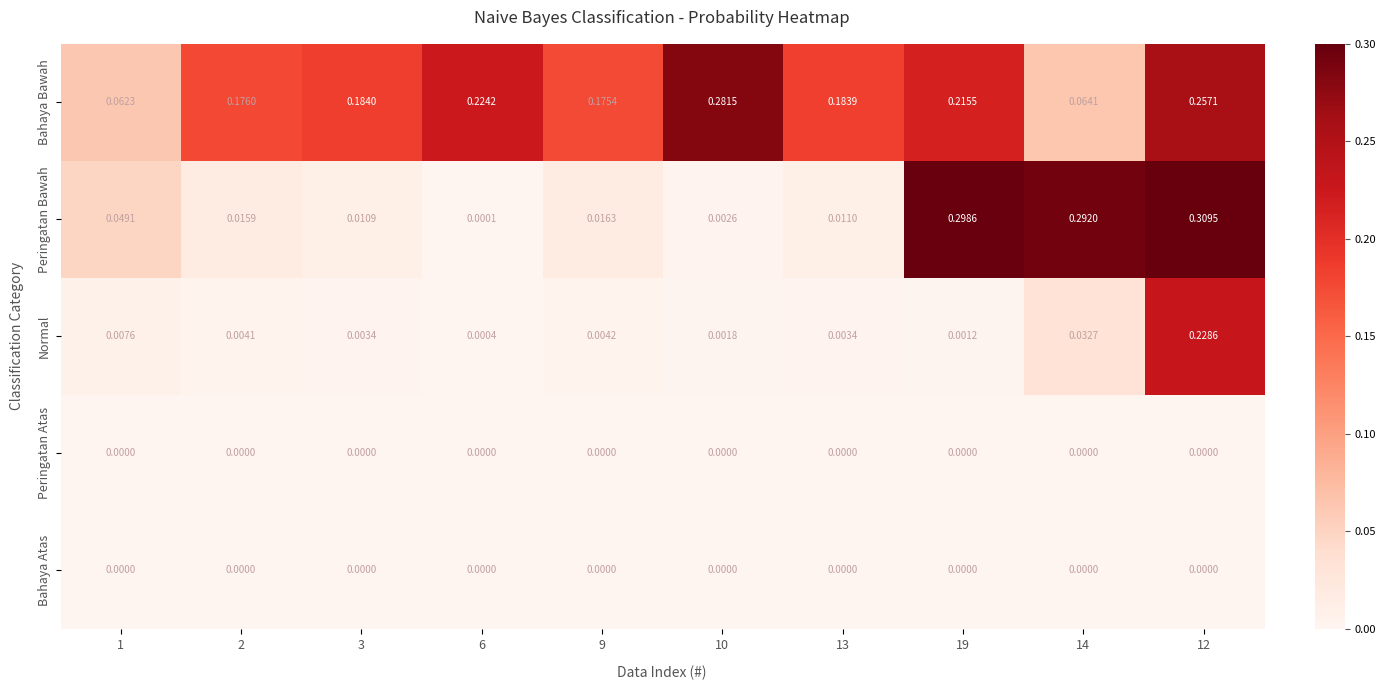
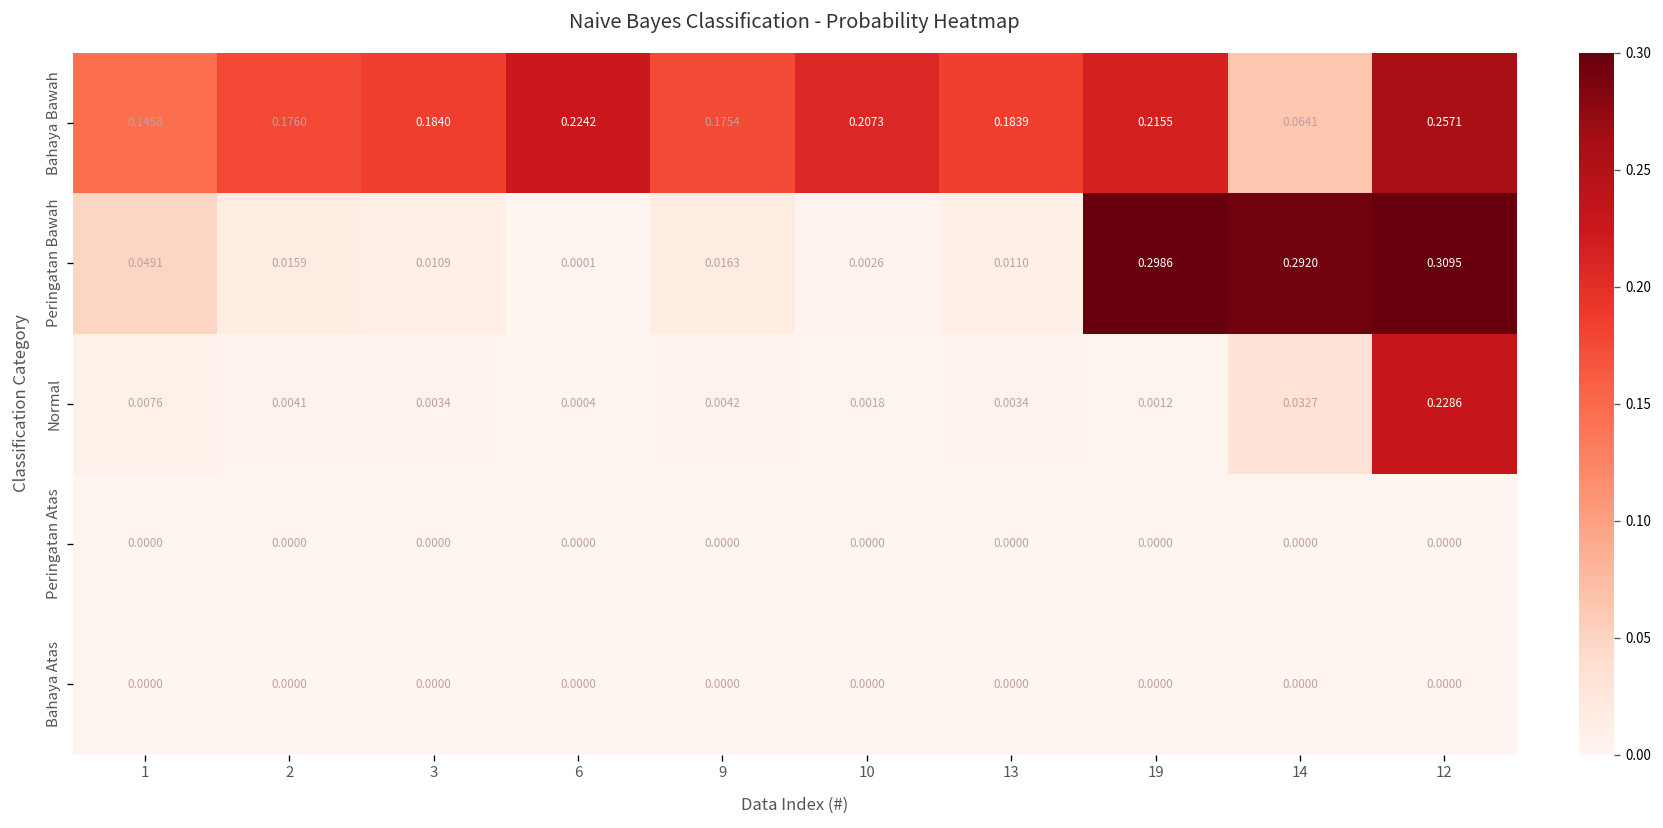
  {
    "Bahaya Bawah": {
-     "1": 0.0623,
+     "1": 0.1458,
      "2": 0.1760,
      "3": 0.1840,
      "6": 0.2242,
      "9": 0.1754,
-     "10": 0.2815,
+     "10": 0.2073,
      "13": 0.1839,
      "19": 0.2155,
      "14": 0.0641,
      "12": 0.2571
    },
    "Peringatan Bawah": {
      "1": 0.0491,
      "2": 0.0159,
      "3": 0.0109,
      "6": 0.0001,
      "9": 0.0163,
      "10": 0.0026,
      "13": 0.0110,
      "19": 0.2986,
      "14": 0.2920,
      "12": 0.3095
    },
    "Normal": {
      "1": 0.0076,
      "2": 0.0041,
      "3": 0.0034,
      "6": 0.0004,
      "9": 0.0042,
      "10": 0.0018,
      "13": 0.0034,
      "19": 0.0012,
      "14": 0.0327,
      "12": 0.2286
    },
    "Peringatan Atas": {
      "1": 0.0000,
      "2": 0.0000,
      "3": 0.0000,
      "6": 0.0000,
      "9": 0.0000,
      "10": 0.0000,
      "13": 0.0000,
      "19": 0.0000,
      "14": 0.0000,
      "12": 0.0000
    },
    "Bahaya Atas": {
      "1": 0.0000,
      "2": 0.0000,
      "3": 0.0000,
      "6": 0.0000,
      "9": 0.0000,
      "10": 0.0000,
      "13": 0.0000,
      "19": 0.0000,
      "14": 0.0000,
      "12": 0.0000
    }
  }
